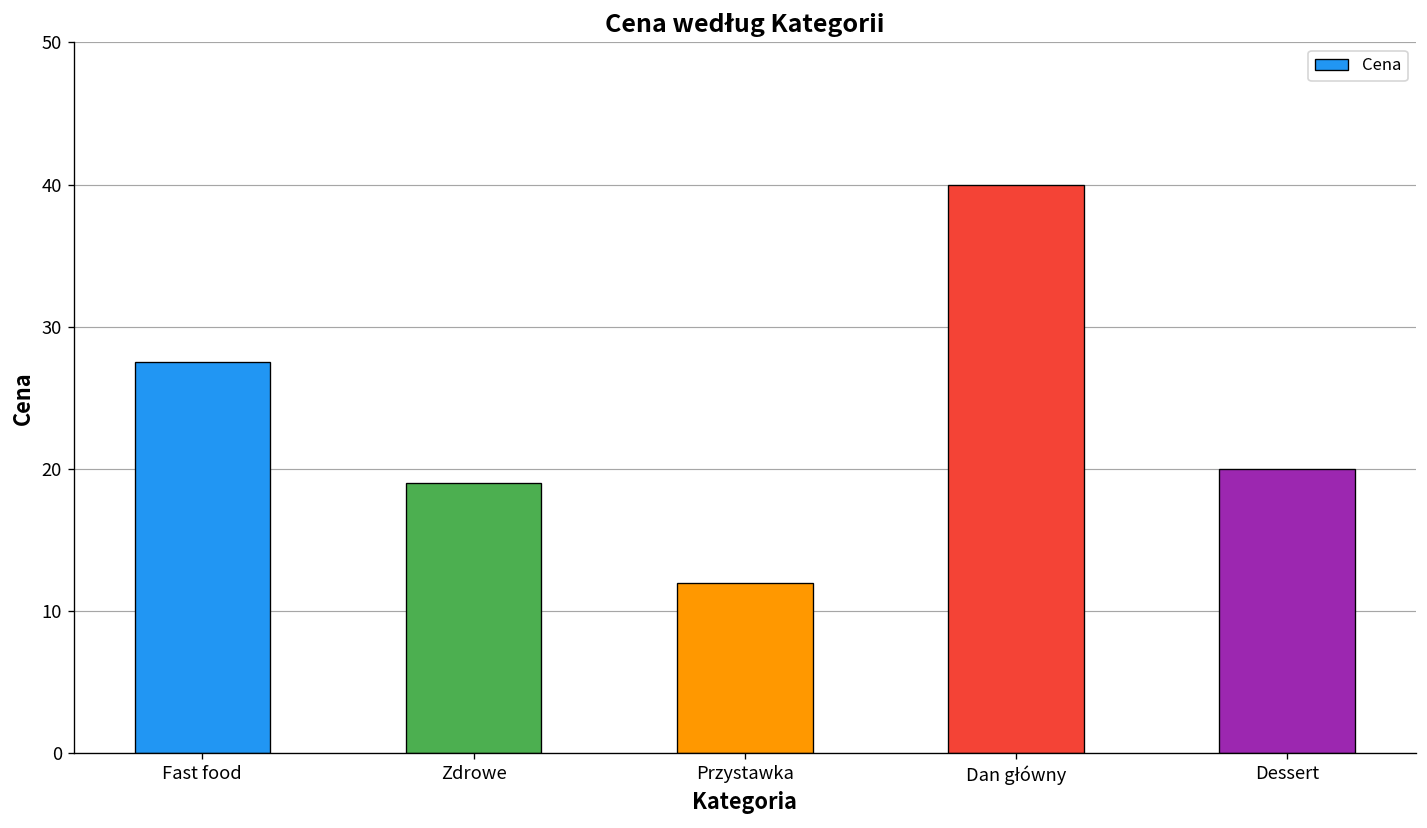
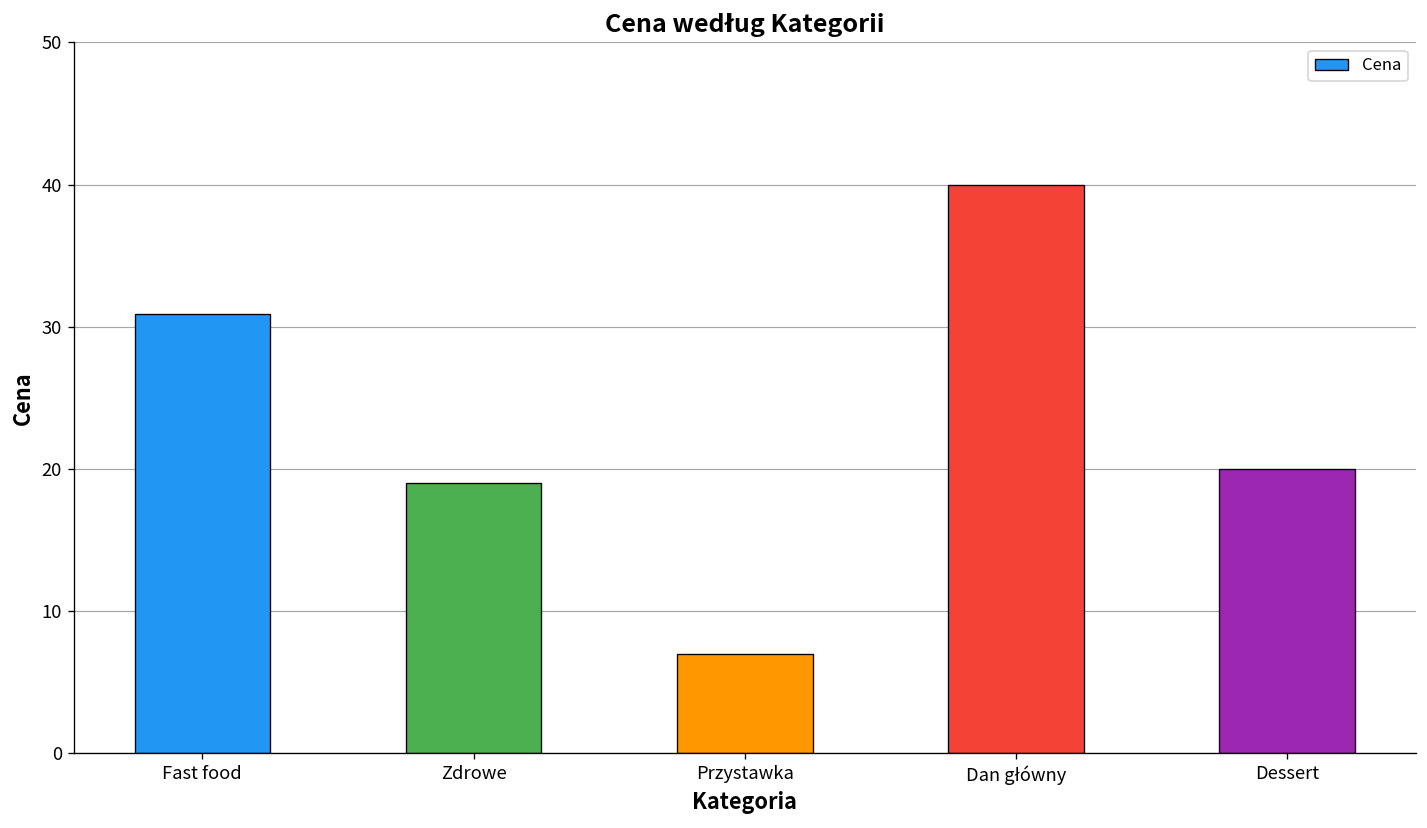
  {
-   "Fast food": 27.5,
+   "Fast food": 30.9,
    "Zdrowe": 19.0,
-   "Przystawka": 12,
+   "Przystawka": 7,
    "Dan główny": 40.0,
    "Dessert": 20.0
  }
